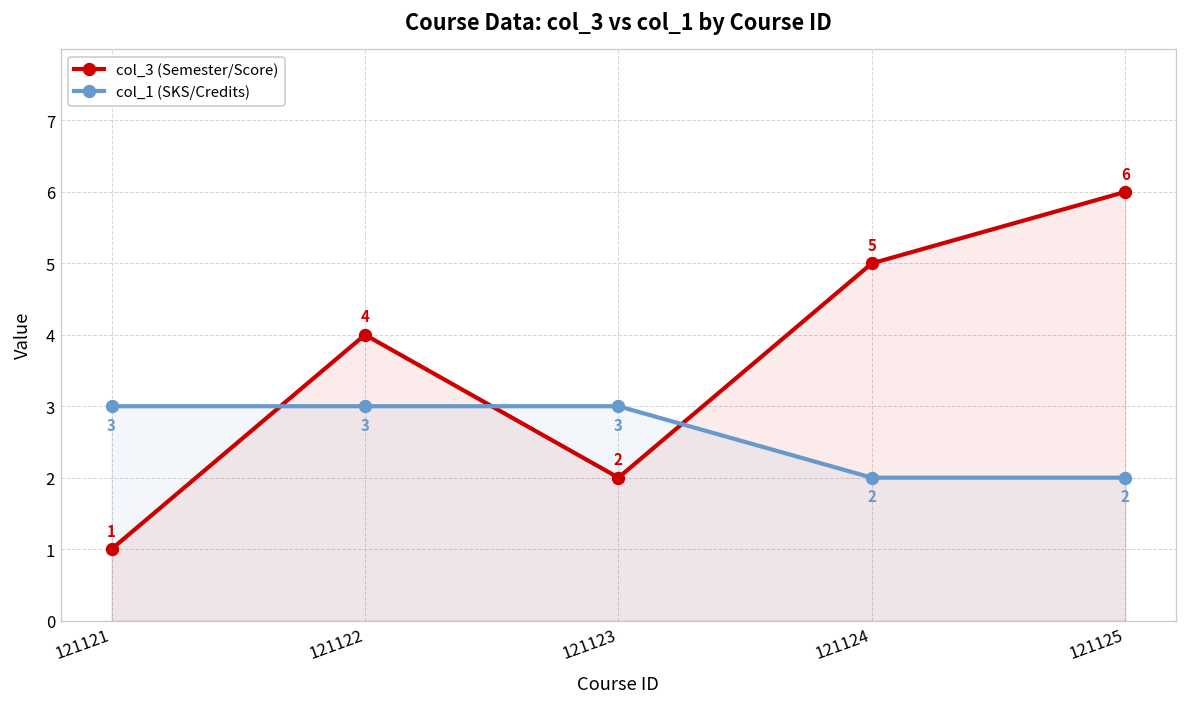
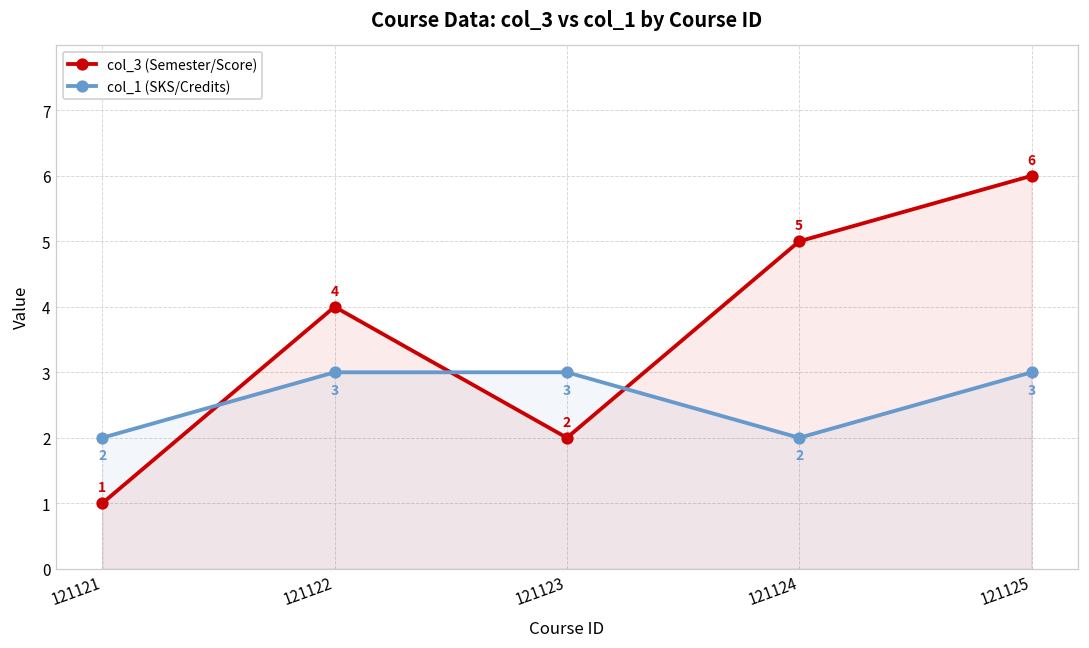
  {
    "col_3 (Semester/Score)": {
      "121121": 1,
      "121122": 4,
      "121123": 2,
      "121124": 5,
      "121125": 6
    },
    "col_1 (SKS/Credits)": {
-     "121121": 3,
+     "121121": 2,
      "121122": 3,
      "121123": 3,
      "121124": 2,
-     "121125": 2
+     "121125": 3
    }
  }
